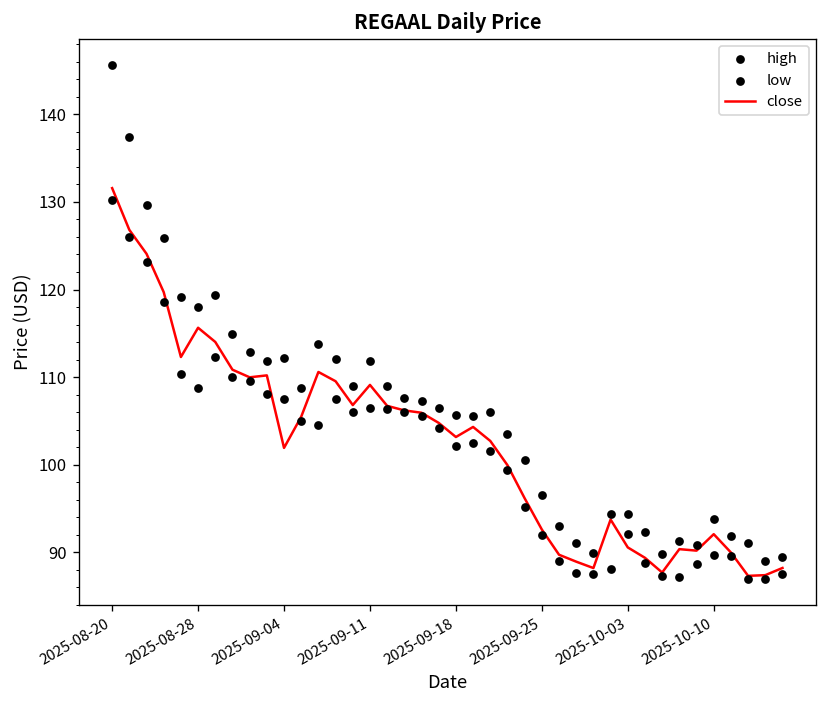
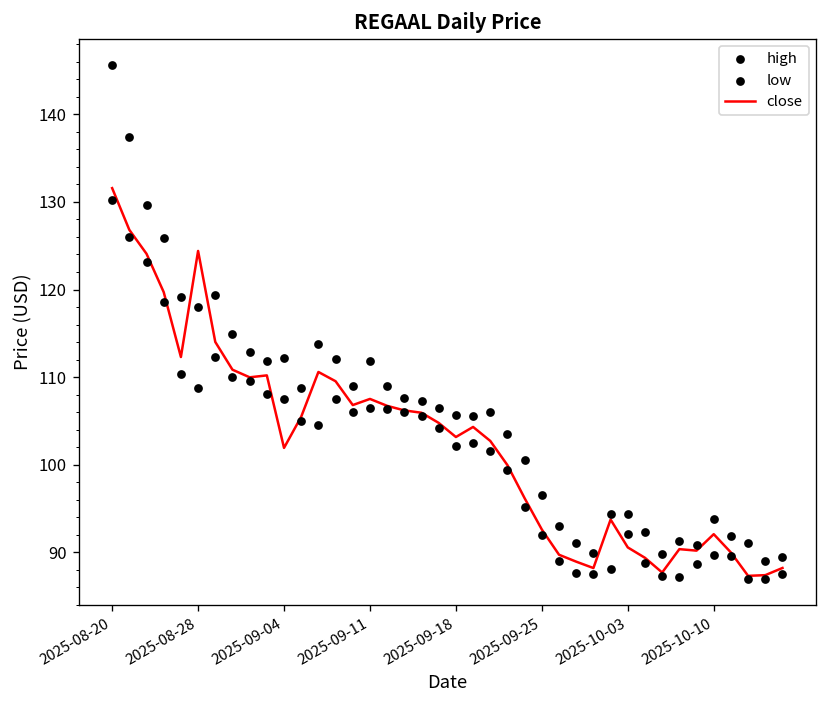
  {
    "close": {
      "2025-08-20": 132,
-     "2025-08-28": 116,
+     "2025-08-28": 124,
      "2025-09-04": 102,
-     "2025-09-11": 109,
+     "2025-09-11": 108,
      "2025-09-18": 103,
      "2025-09-25": 93,
      "2025-10-03": 91,
      "2025-10-10": 92
    }
  }
